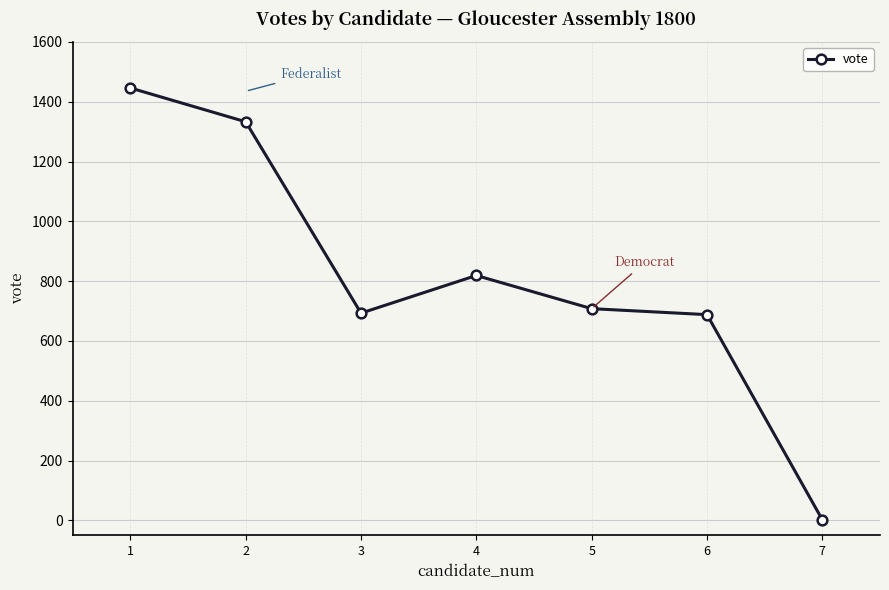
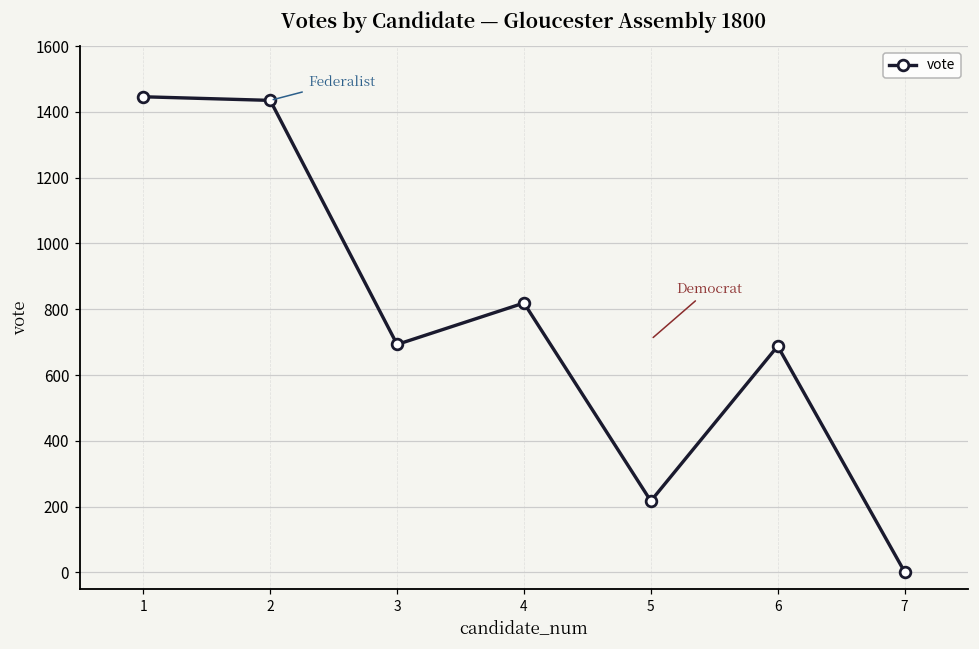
  {
    "1": 1450,
-   "2": 1330,
+   "2": 1440,
    "3": 690,
    "4": 820,
-   "5": 710,
+   "5": 220,
    "6": 690,
    "7": 0
  }
